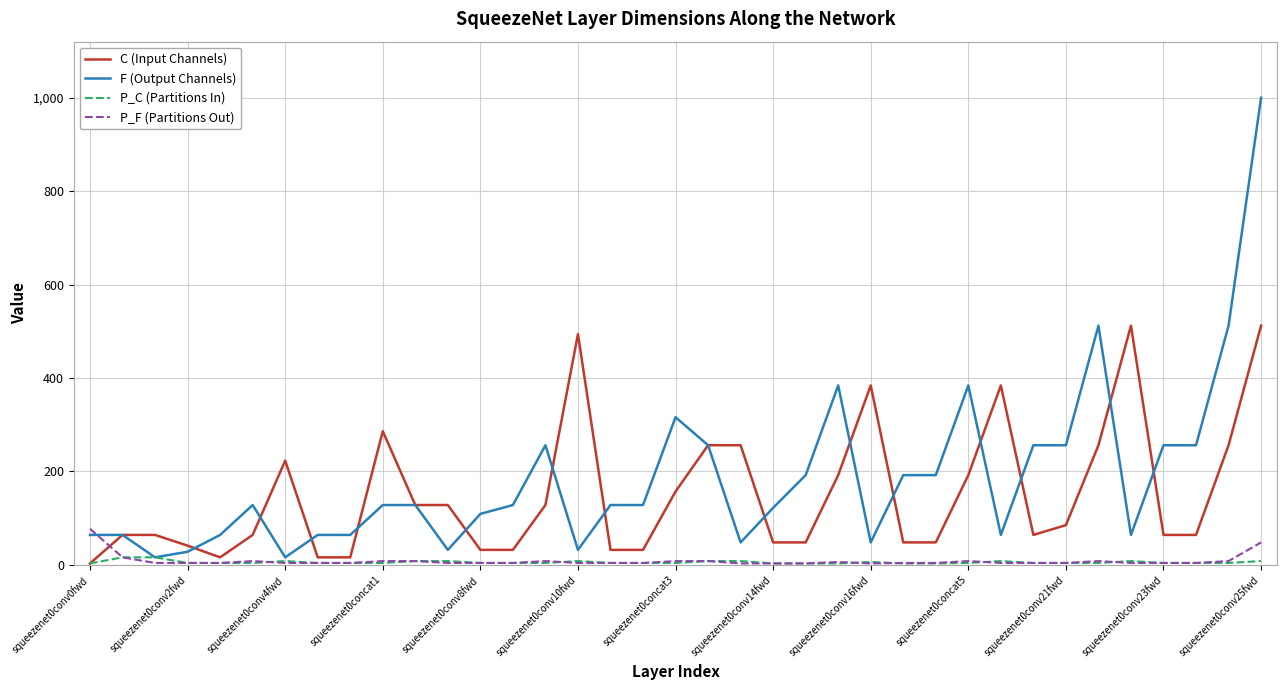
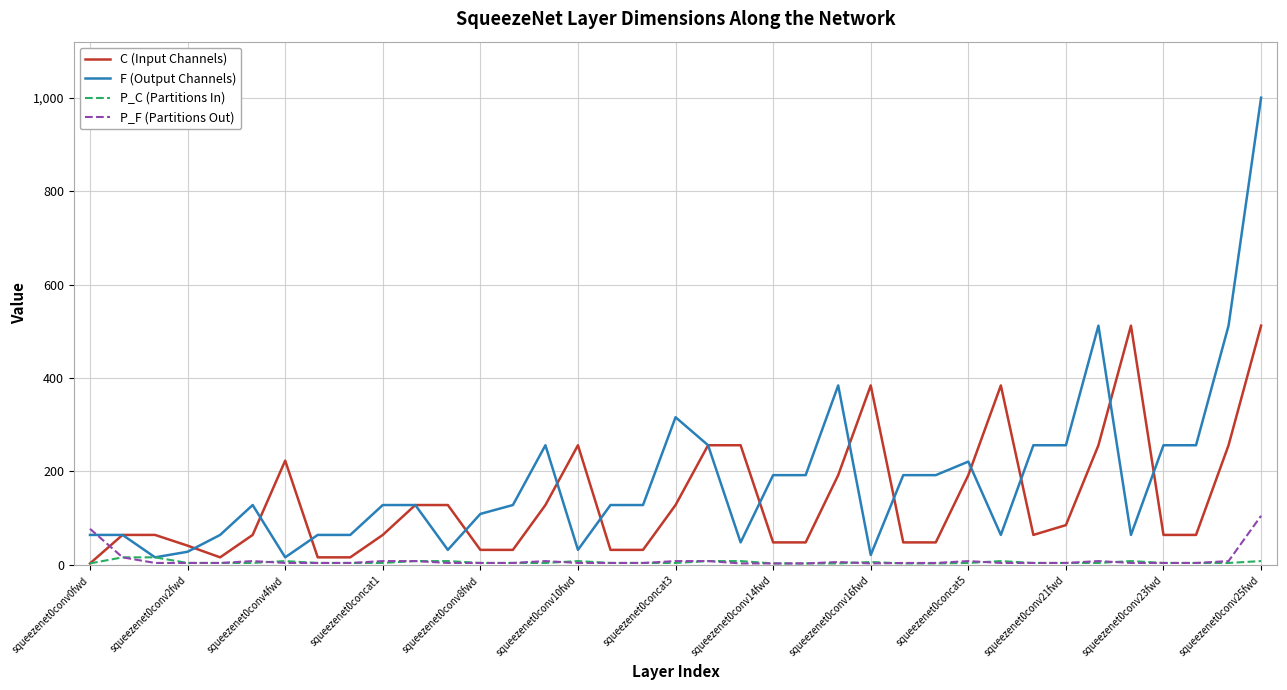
  {
    "C (Input Channels)": {
      "squeezenet0conv2fwd": "40",
      "squeezenet0conv4fwd": "220",
-     "squeezenet0concat1": "290",
+     "squeezenet0concat1": "60",
      "squeezenet0conv8fwd": "30",
-     "squeezenet0conv10fwd": "490",
-     "squeezenet0concat3": "160",
+     "squeezenet0conv10fwd": "260",
+     "squeezenet0concat3": "130",
      "squeezenet0conv14fwd": "50",
      "squeezenet0conv16fwd": "380",
      "squeezenet0concat5": "190",
      "squeezenet0conv21fwd": "90",
      "squeezenet0conv23fwd": "60",
      "squeezenet0conv25fwd": "510"
    },
    "F (Output Channels)": {
      "squeezenet0conv0fwd": "60",
      "squeezenet0conv2fwd": "30",
      "squeezenet0conv4fwd": "20",
      "squeezenet0concat1": "130",
      "squeezenet0conv8fwd": "110",
      "squeezenet0conv10fwd": "30",
      "squeezenet0concat3": "320",
-     "squeezenet0conv14fwd": "120",
-     "squeezenet0conv16fwd": "50",
-     "squeezenet0concat5": "380",
+     "squeezenet0conv14fwd": "190",
+     "squeezenet0conv16fwd": "20",
+     "squeezenet0concat5": "220",
      "squeezenet0conv21fwd": "260",
      "squeezenet0conv23fwd": "260",
      "squeezenet0conv25fwd": "1,000"
    },
    "P_C (Partitions In)": {
      "squeezenet0conv25fwd": "10"
    },
    "P_F (Partitions Out)": {
      "squeezenet0conv0fwd": "80",
-     "squeezenet0conv25fwd": "50"
+     "squeezenet0conv25fwd": "110"
    }
  }
